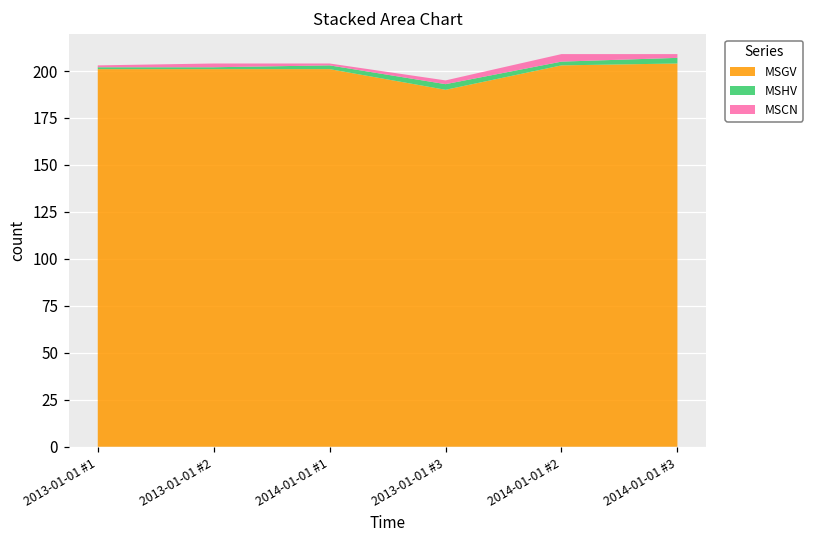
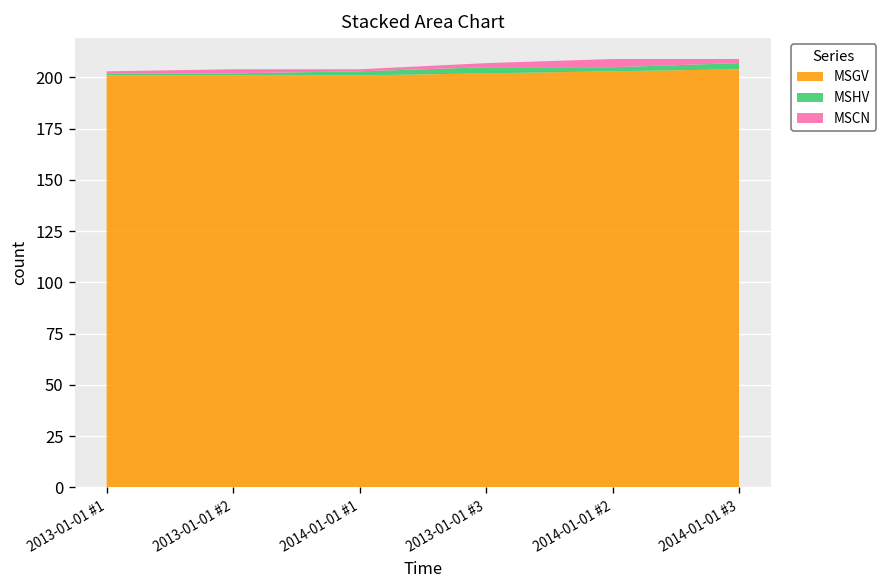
  {
    "MSGV": {
      "2014-01-01 #1": 201,
-     "2013-01-01 #3": 190,
+     "2013-01-01 #3": 202,
      "2014-01-01 #2": 203,
      "2014-01-01 #3": 204
    },
    "MSHV": {
      "2013-01-01 #3": 3,
      "2014-01-01 #2": 2,
      "2014-01-01 #3": 3
    },
    "MSCN": {
      "2013-01-01 #2": 2,
      "2013-01-01 #3": 2,
      "2014-01-01 #2": 4,
      "2014-01-01 #3": 2
    }
  }
